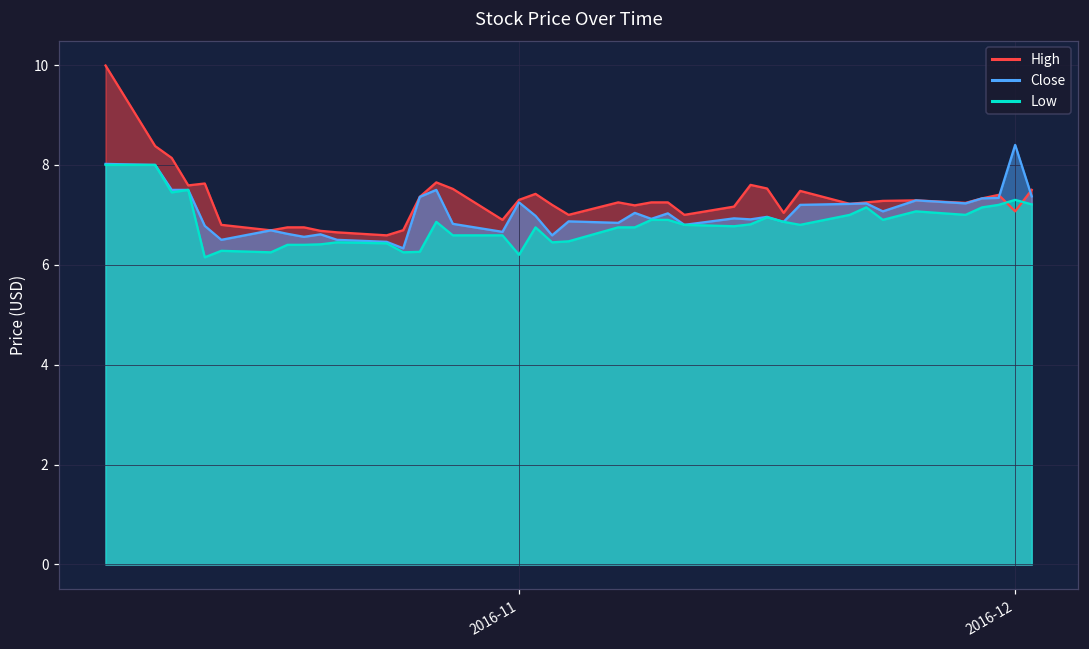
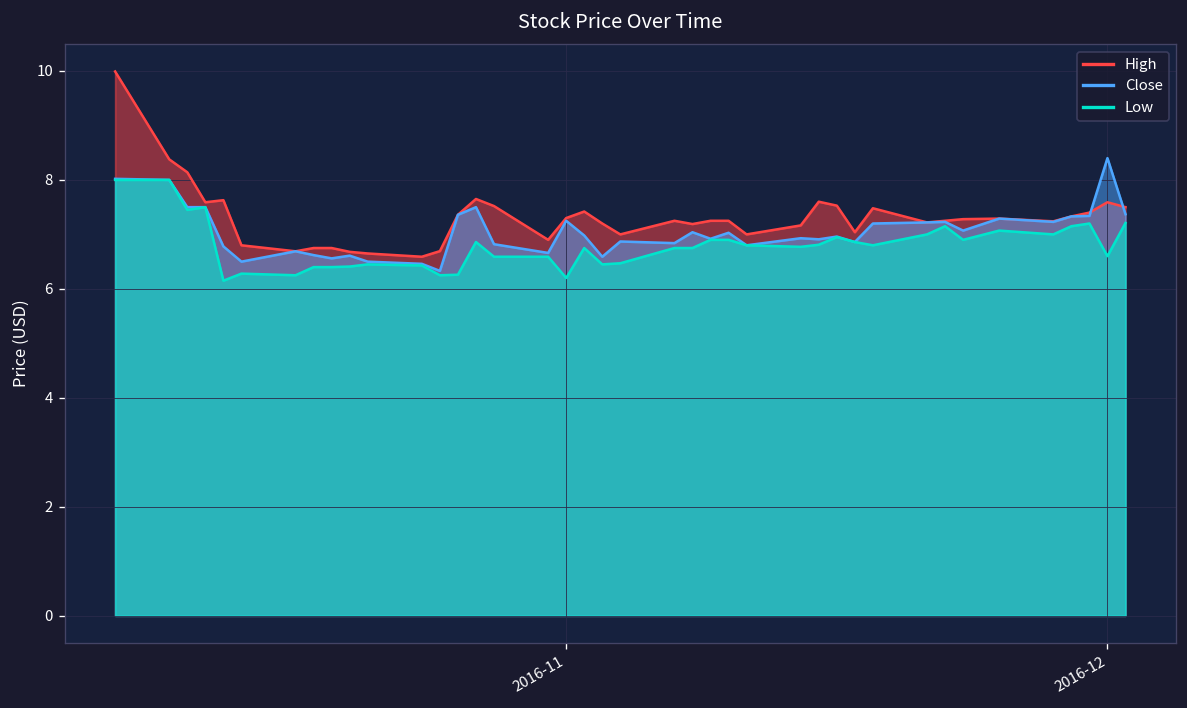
  {
    "High": {
-     "2016-12": 7.1
+     "2016-12": 7.6
    },
    "Close": {
      "2016-12": 8.4
    },
    "Low": {
      "2016-11": 6.2,
-     "2016-12": 7.3
+     "2016-12": 6.6
    }
  }
